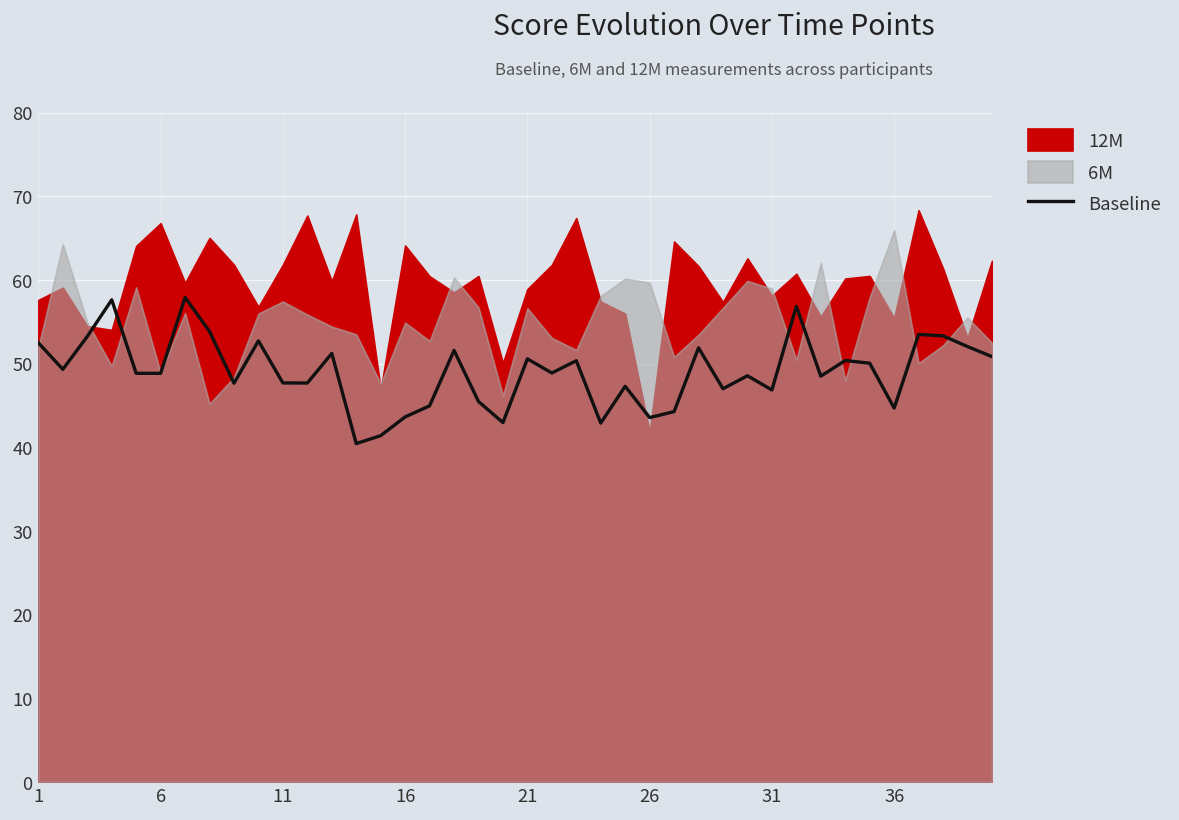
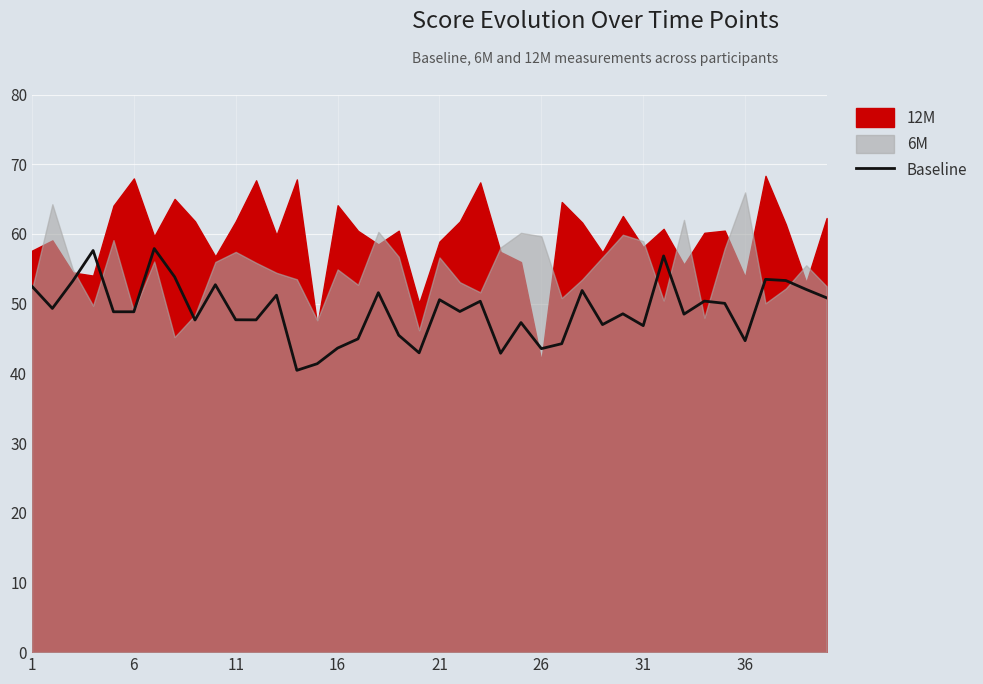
  {
    "Baseline": {
      "1": 52,
      "11": 48,
      "16": 44,
      "21": 51,
      "26": 44,
      "31": 47,
      "36": 45
    },
    "12M": {
      "1": 58,
-     "6": 67,
+     "6": 68,
      "11": 62,
      "16": 64,
      "21": 59,
      "26": 42,
      "31": 58,
-     "36": 55
+     "36": 54
    },
    "6M": {
      "1": 52,
      "11": 57,
      "16": 55,
      "21": 57,
      "26": 60,
      "31": 59,
      "36": 66
    }
  }
